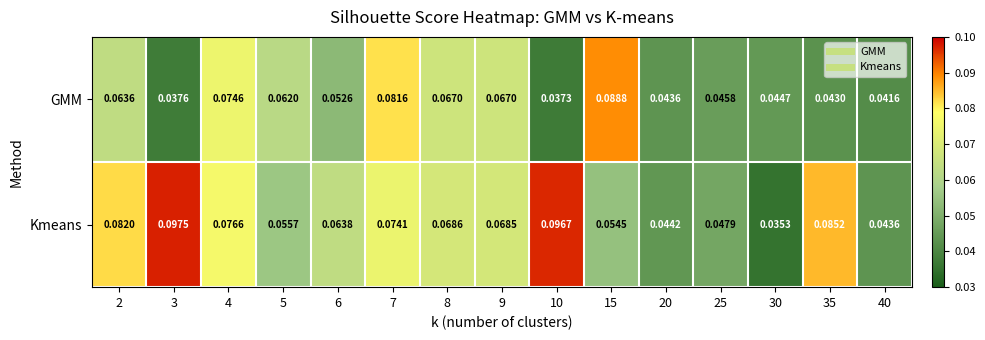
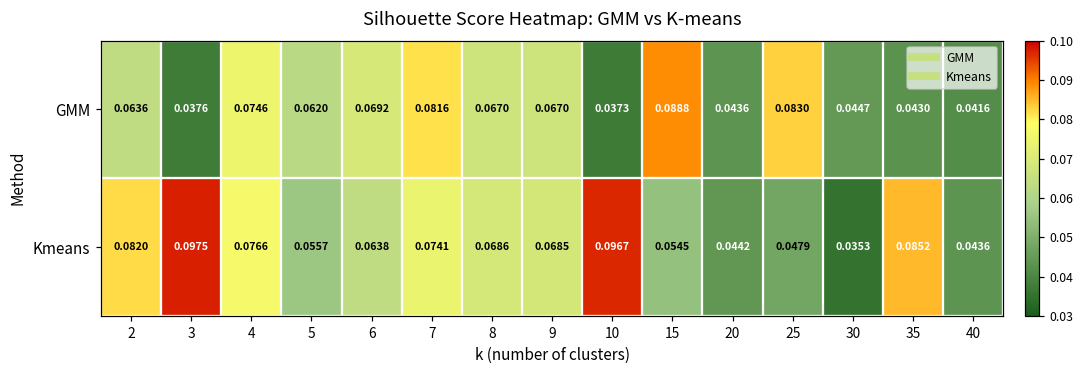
  {
    "GMM": {
      "2": 0.0636,
      "3": 0.0376,
      "4": 0.0746,
      "5": 0.0620,
-     "6": 0.0526,
+     "6": 0.0692,
      "7": 0.0816,
      "8": 0.0670,
      "9": 0.0670,
      "10": 0.0373,
      "15": 0.0888,
      "20": 0.0436,
-     "25": 0.0458,
+     "25": 0.0830,
      "30": 0.0447,
      "35": 0.0430,
      "40": 0.0416
    },
    "Kmeans": {
      "2": 0.0820,
      "3": 0.0975,
      "4": 0.0766,
      "5": 0.0557,
      "6": 0.0638,
      "7": 0.0741,
      "8": 0.0686,
      "9": 0.0685,
      "10": 0.0967,
      "15": 0.0545,
      "20": 0.0442,
      "25": 0.0479,
      "30": 0.0353,
      "35": 0.0852,
      "40": 0.0436
    }
  }
